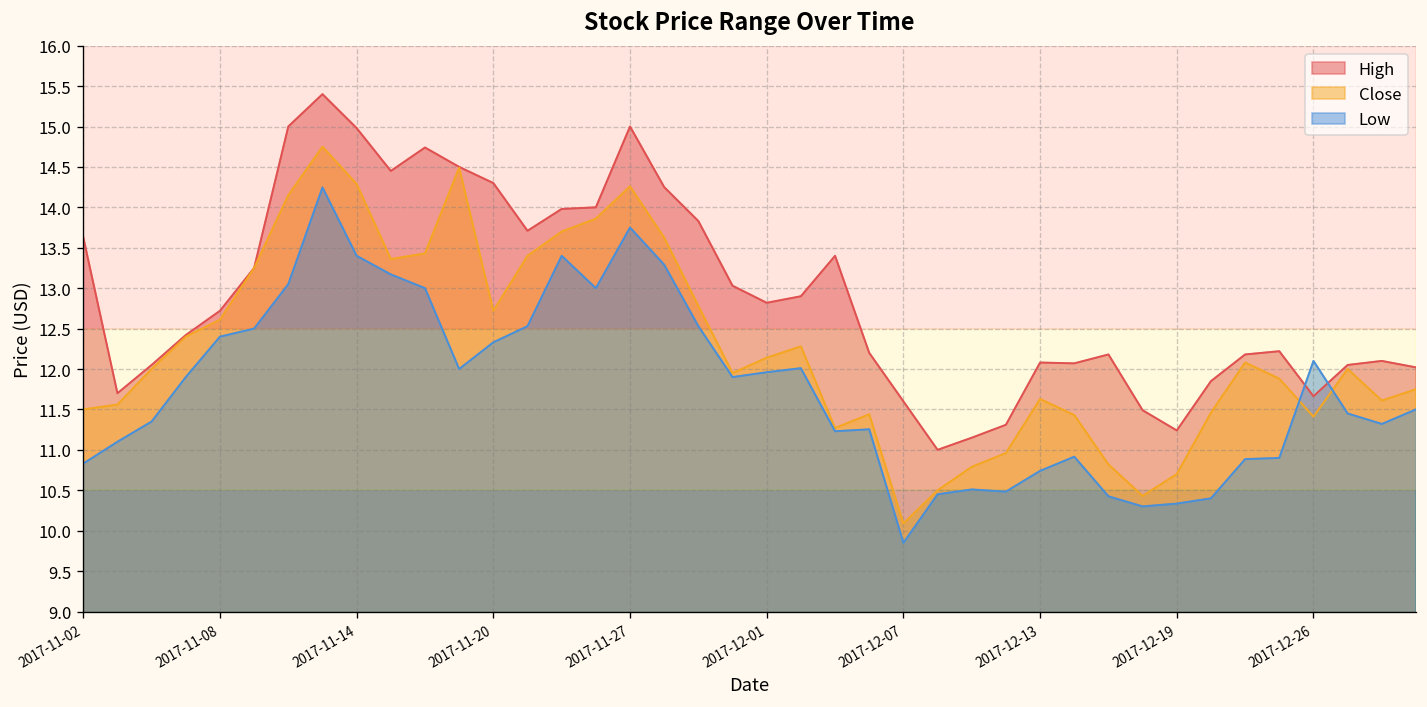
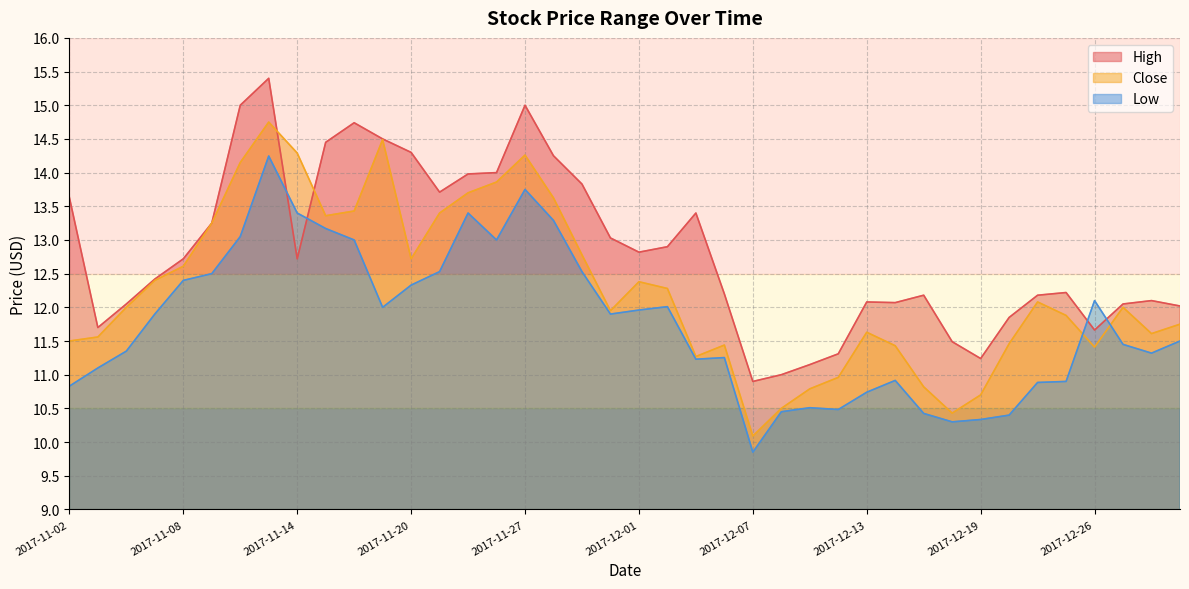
  {
    "High": {
      "2017-11-02": 13.6,
      "2017-11-08": 12.7,
-     "2017-11-14": 15.0,
+     "2017-11-14": 12.7,
      "2017-11-20": 14.3,
      "2017-11-27": 15.0,
      "2017-12-01": 12.8,
-     "2017-12-07": 11.6,
+     "2017-12-07": 10.9,
      "2017-12-13": 12.1,
      "2017-12-19": 11.2,
      "2017-12-26": 11.7
    },
    "Close": {
      "2017-11-02": 11.5,
      "2017-11-08": 12.6,
      "2017-11-14": 14.3,
      "2017-11-20": 12.7,
      "2017-11-27": 14.3,
-     "2017-12-01": 12.1,
+     "2017-12-01": 12.4,
      "2017-12-07": 10.1,
      "2017-12-13": 11.6,
      "2017-12-19": 10.7,
      "2017-12-26": 11.4
    },
    "Low": {
      "2017-11-02": 10.8,
      "2017-11-08": 12.4,
      "2017-11-14": 13.4,
      "2017-11-20": 12.3,
      "2017-11-27": 13.8,
      "2017-12-01": 12.0,
      "2017-12-07": 9.9,
      "2017-12-13": 10.7,
      "2017-12-19": 10.3,
      "2017-12-26": 12.1
    }
  }
